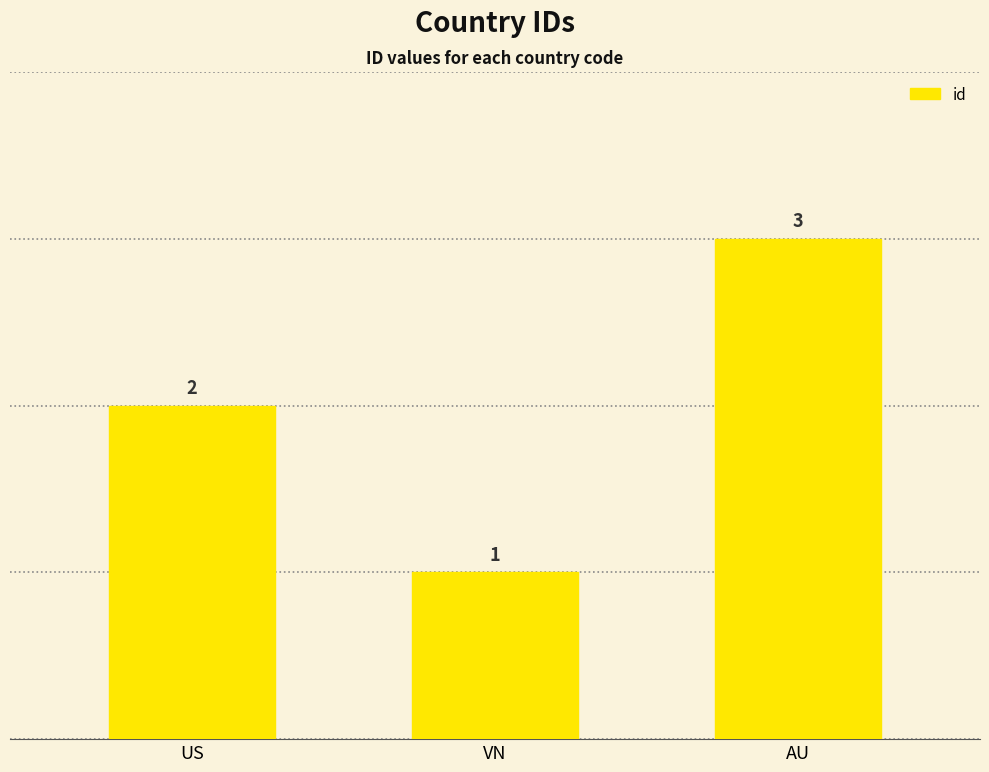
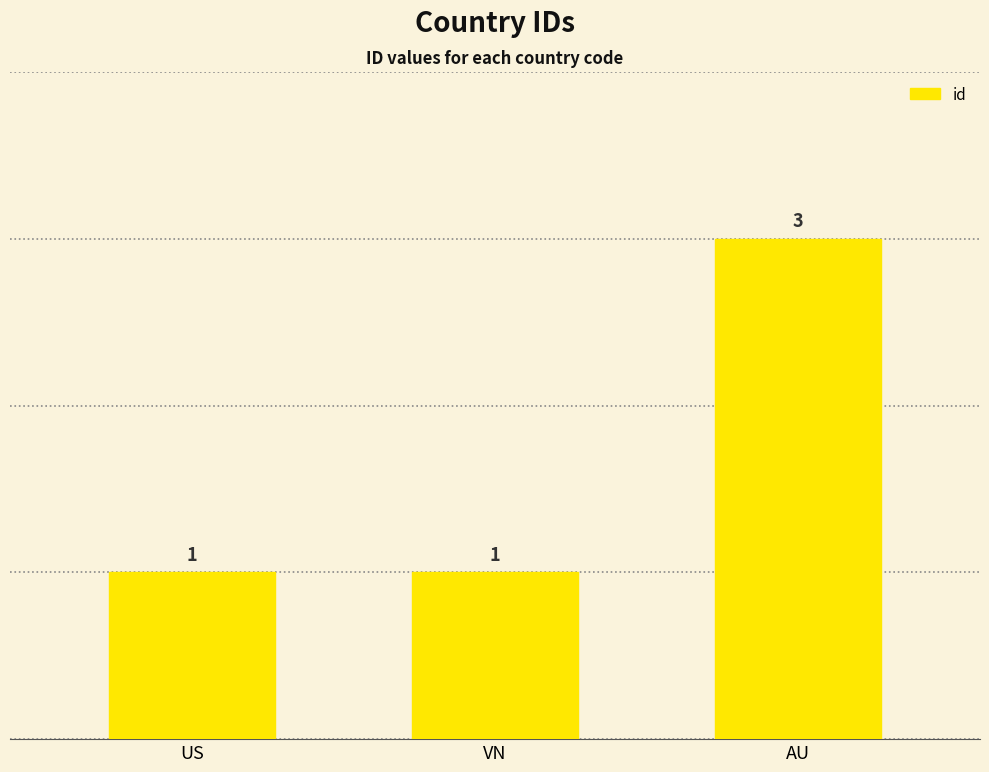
  {
-   "US": 2,
+   "US": 1,
    "VN": 1,
    "AU": 3
  }
